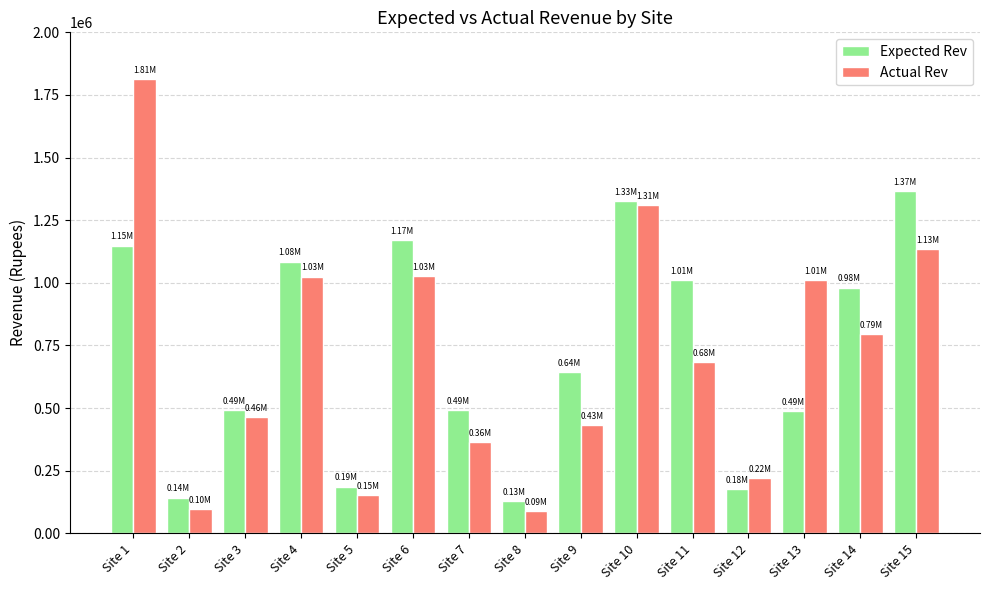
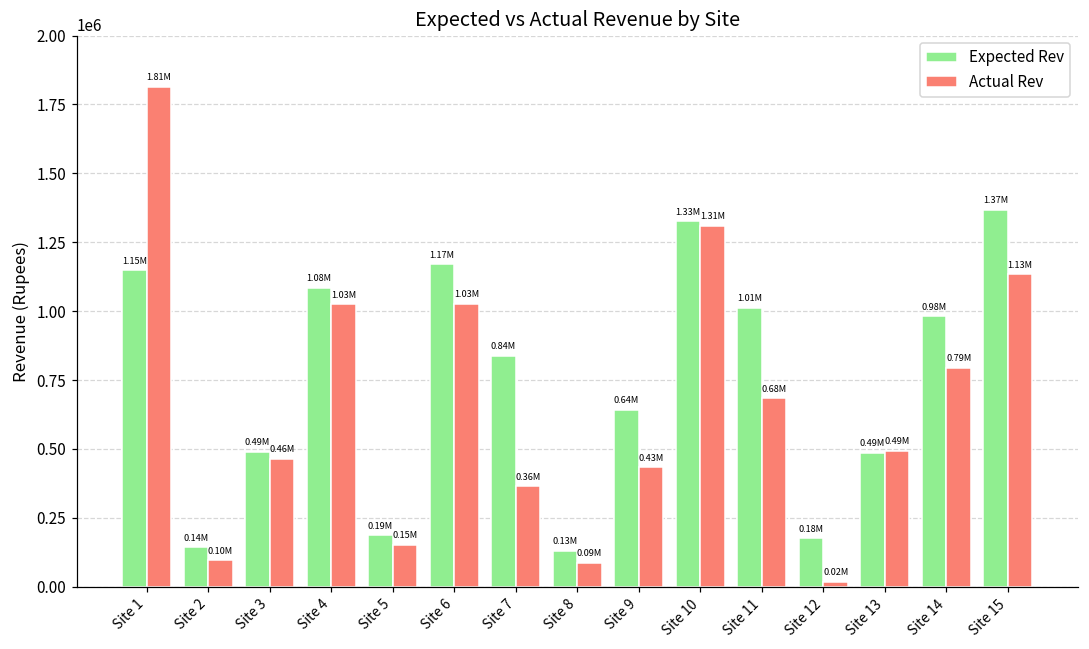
  {
    "Expected Rev": {
      "Site 1": "1.15M",
      "Site 2": "0.14M",
      "Site 3": "0.49M",
      "Site 4": "1.08M",
      "Site 5": "0.19M",
      "Site 6": "1.17M",
-     "Site 7": "0.49M",
+     "Site 7": "0.84M",
      "Site 8": "0.13M",
      "Site 9": "0.64M",
      "Site 10": "1.33M",
      "Site 11": "1.01M",
      "Site 12": "0.18M",
      "Site 13": "0.49M",
      "Site 14": "0.98M",
      "Site 15": "1.37M"
    },
    "Actual Rev": {
      "Site 1": "1.81M",
      "Site 2": "0.10M",
      "Site 3": "0.46M",
      "Site 4": "1.03M",
      "Site 5": "0.15M",
      "Site 6": "1.03M",
      "Site 7": "0.36M",
      "Site 8": "0.09M",
      "Site 9": "0.43M",
      "Site 10": "1.31M",
      "Site 11": "0.68M",
-     "Site 12": "0.22M",
-     "Site 13": "1.01M",
+     "Site 12": "0.02M",
+     "Site 13": "0.49M",
      "Site 14": "0.79M",
      "Site 15": "1.13M"
    }
  }
